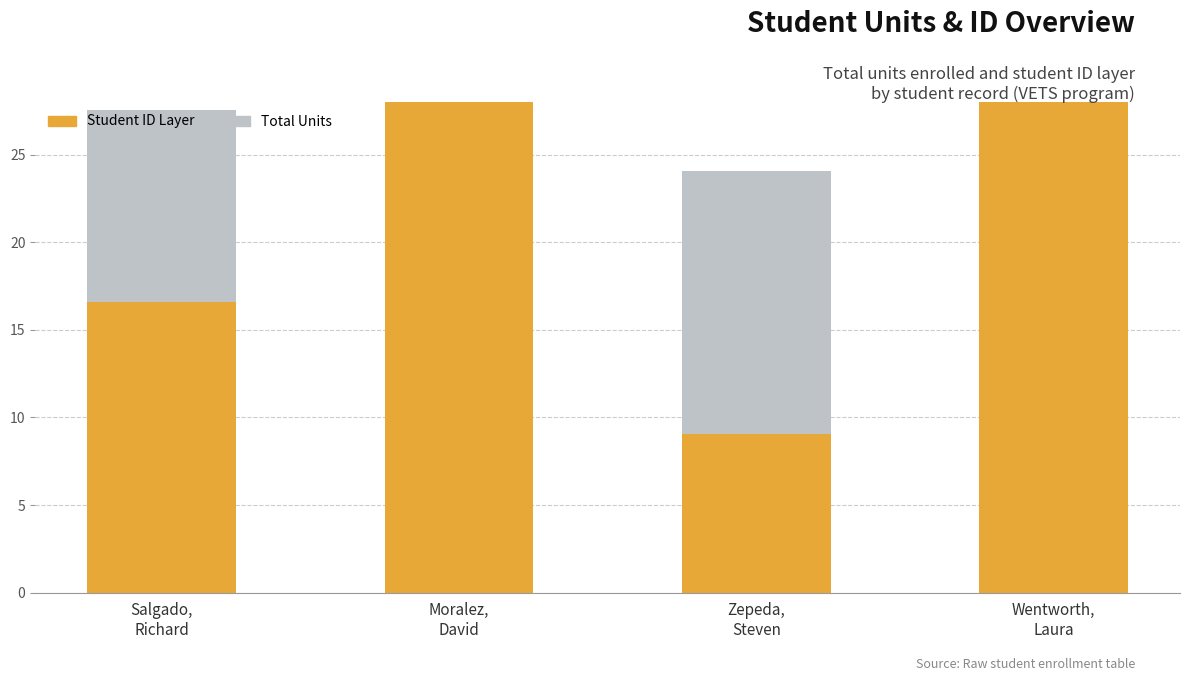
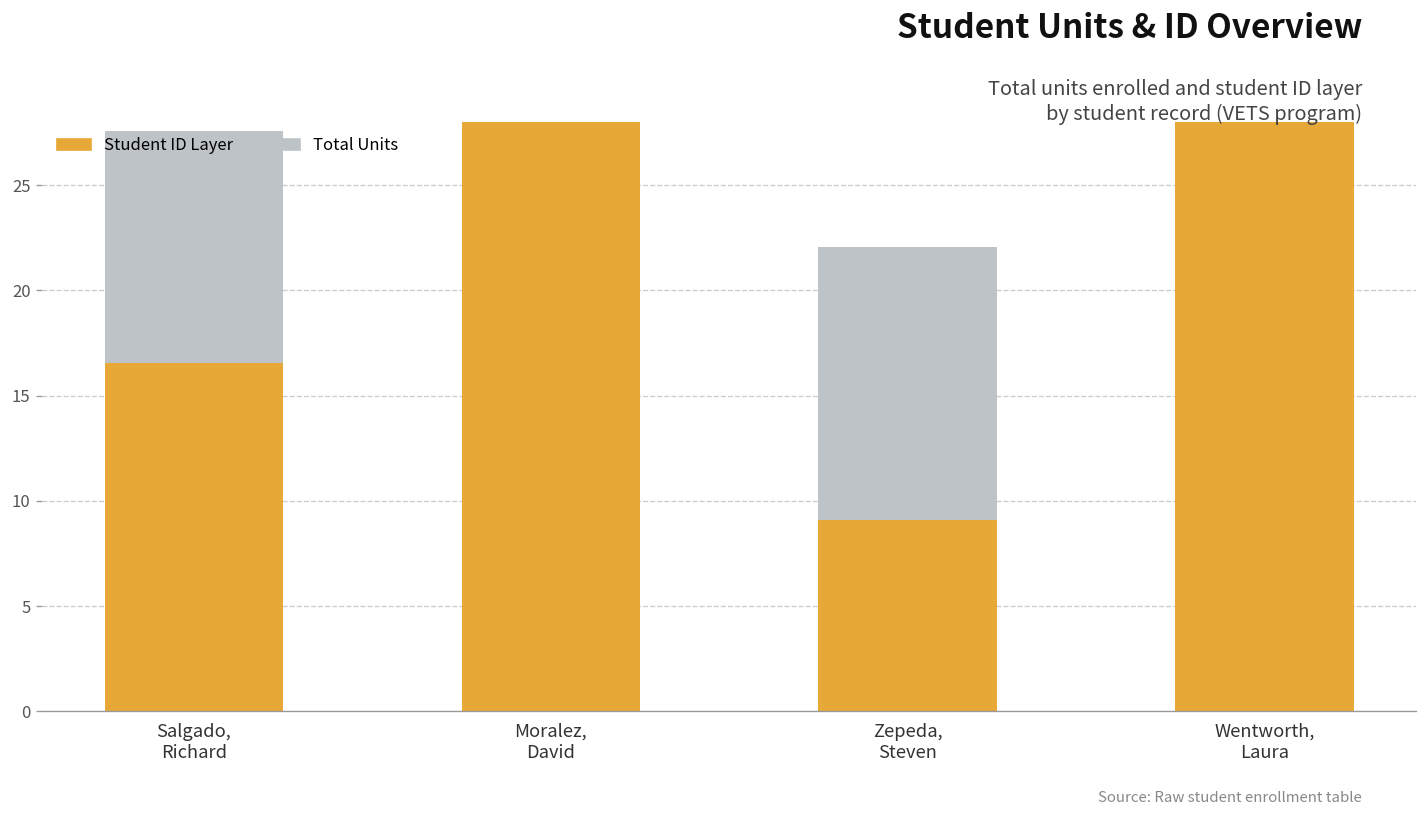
  {
    "Student ID Layer": {
      "Salgado, Richard": 16.6,
      "Zepeda, Steven": 9
    },
    "Total Units": {
      "Salgado, Richard": 11,
-     "Zepeda, Steven": 15
+     "Zepeda, Steven": 13
    }
  }
